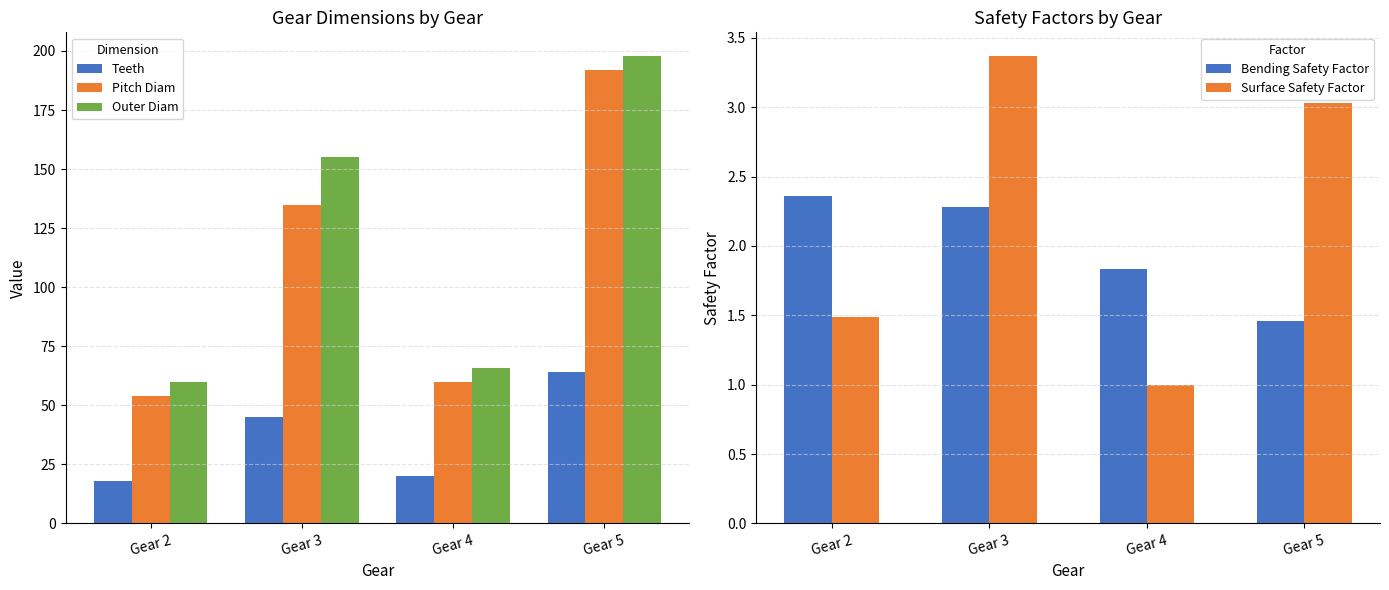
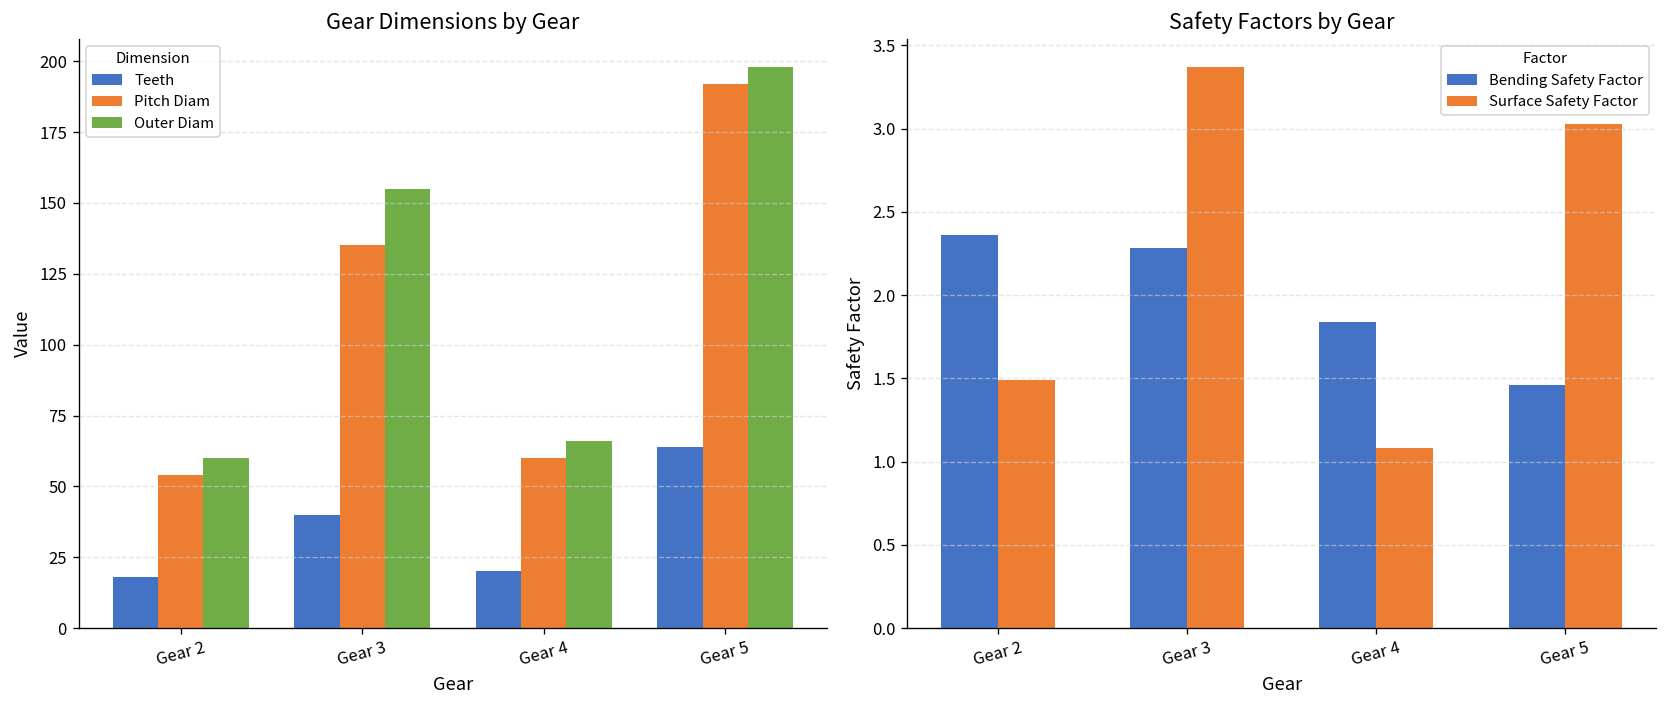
  {
    "Gear Dimensions by Gear": {
      "Teeth": {
        "Gear 2": 18,
-       "Gear 3": 45,
+       "Gear 3": 40,
        "Gear 4": 20,
        "Gear 5": 64
      },
      "Pitch Diam": {
        "Gear 2": 54,
        "Gear 3": 135,
        "Gear 4": 60,
        "Gear 5": 192
      },
      "Outer Diam": {
        "Gear 2": 60,
        "Gear 3": 155,
        "Gear 4": 66,
        "Gear 5": 198
      }
    },
    "Safety Factors by Gear": {
      "Bending Safety Factor": {
        "Gear 2": 2.36,
        "Gear 3": 2.28,
        "Gear 4": 1.84,
        "Gear 5": 1.46
      },
      "Surface Safety Factor": {
        "Gear 2": 1.49,
        "Gear 3": 3.37,
-       "Gear 4": 1.00,
+       "Gear 4": 1.08,
        "Gear 5": 3.03
      }
    }
  }
